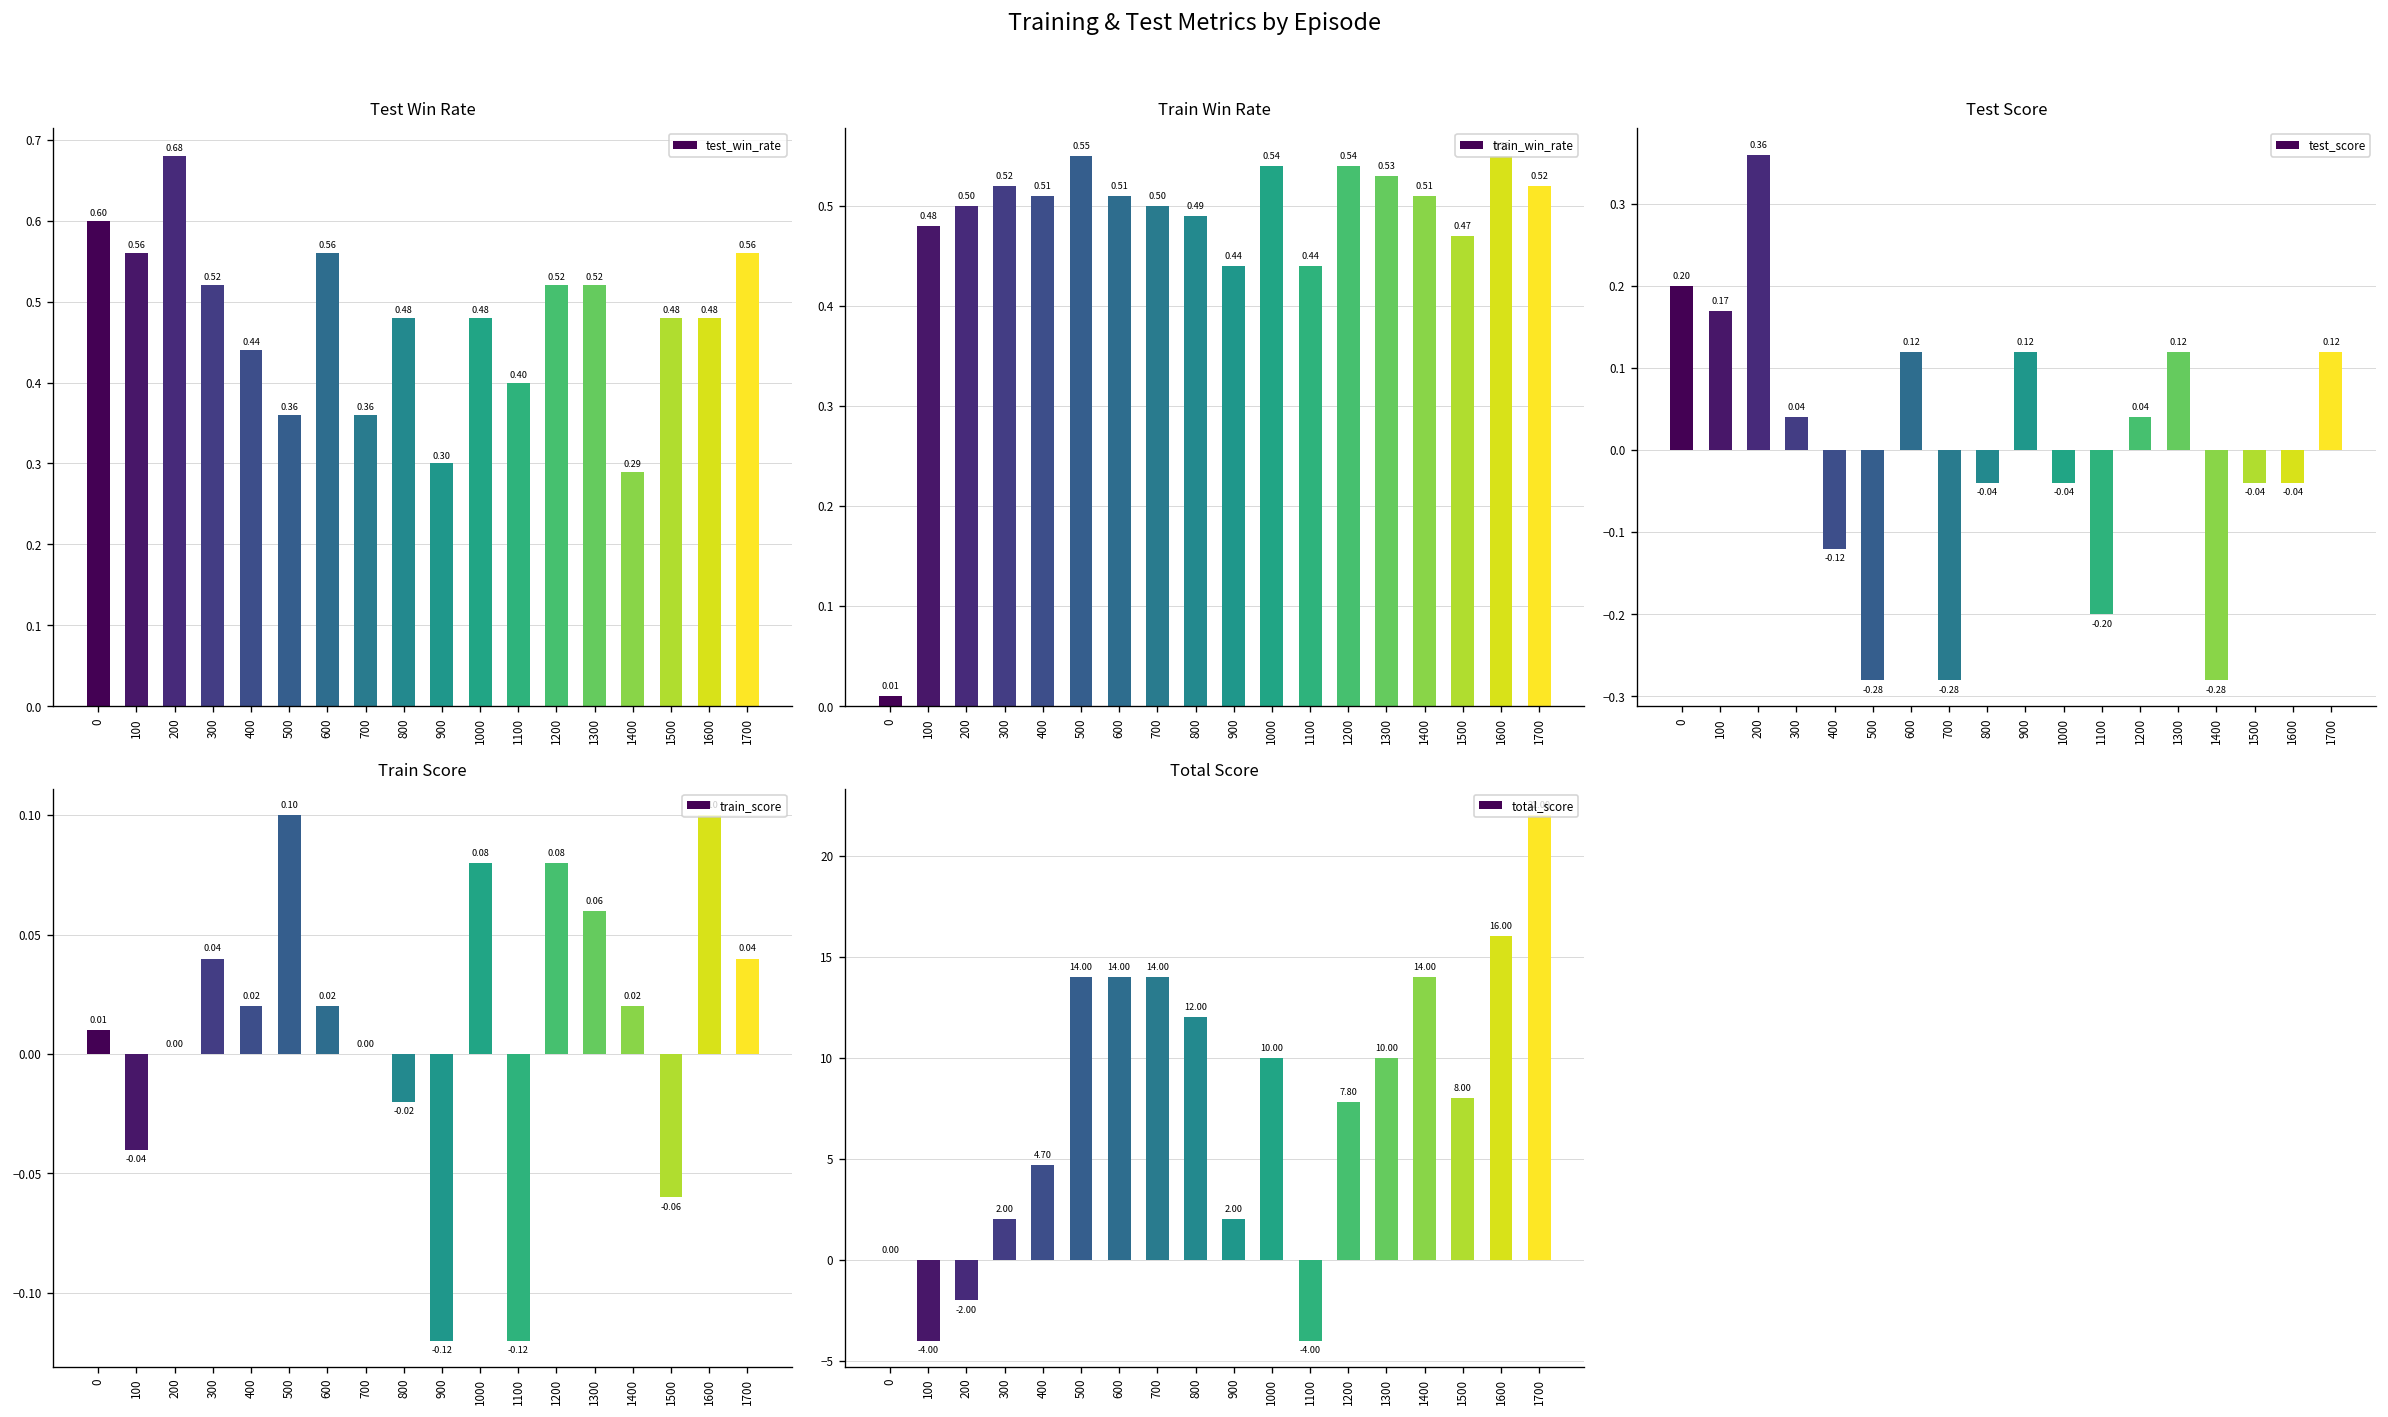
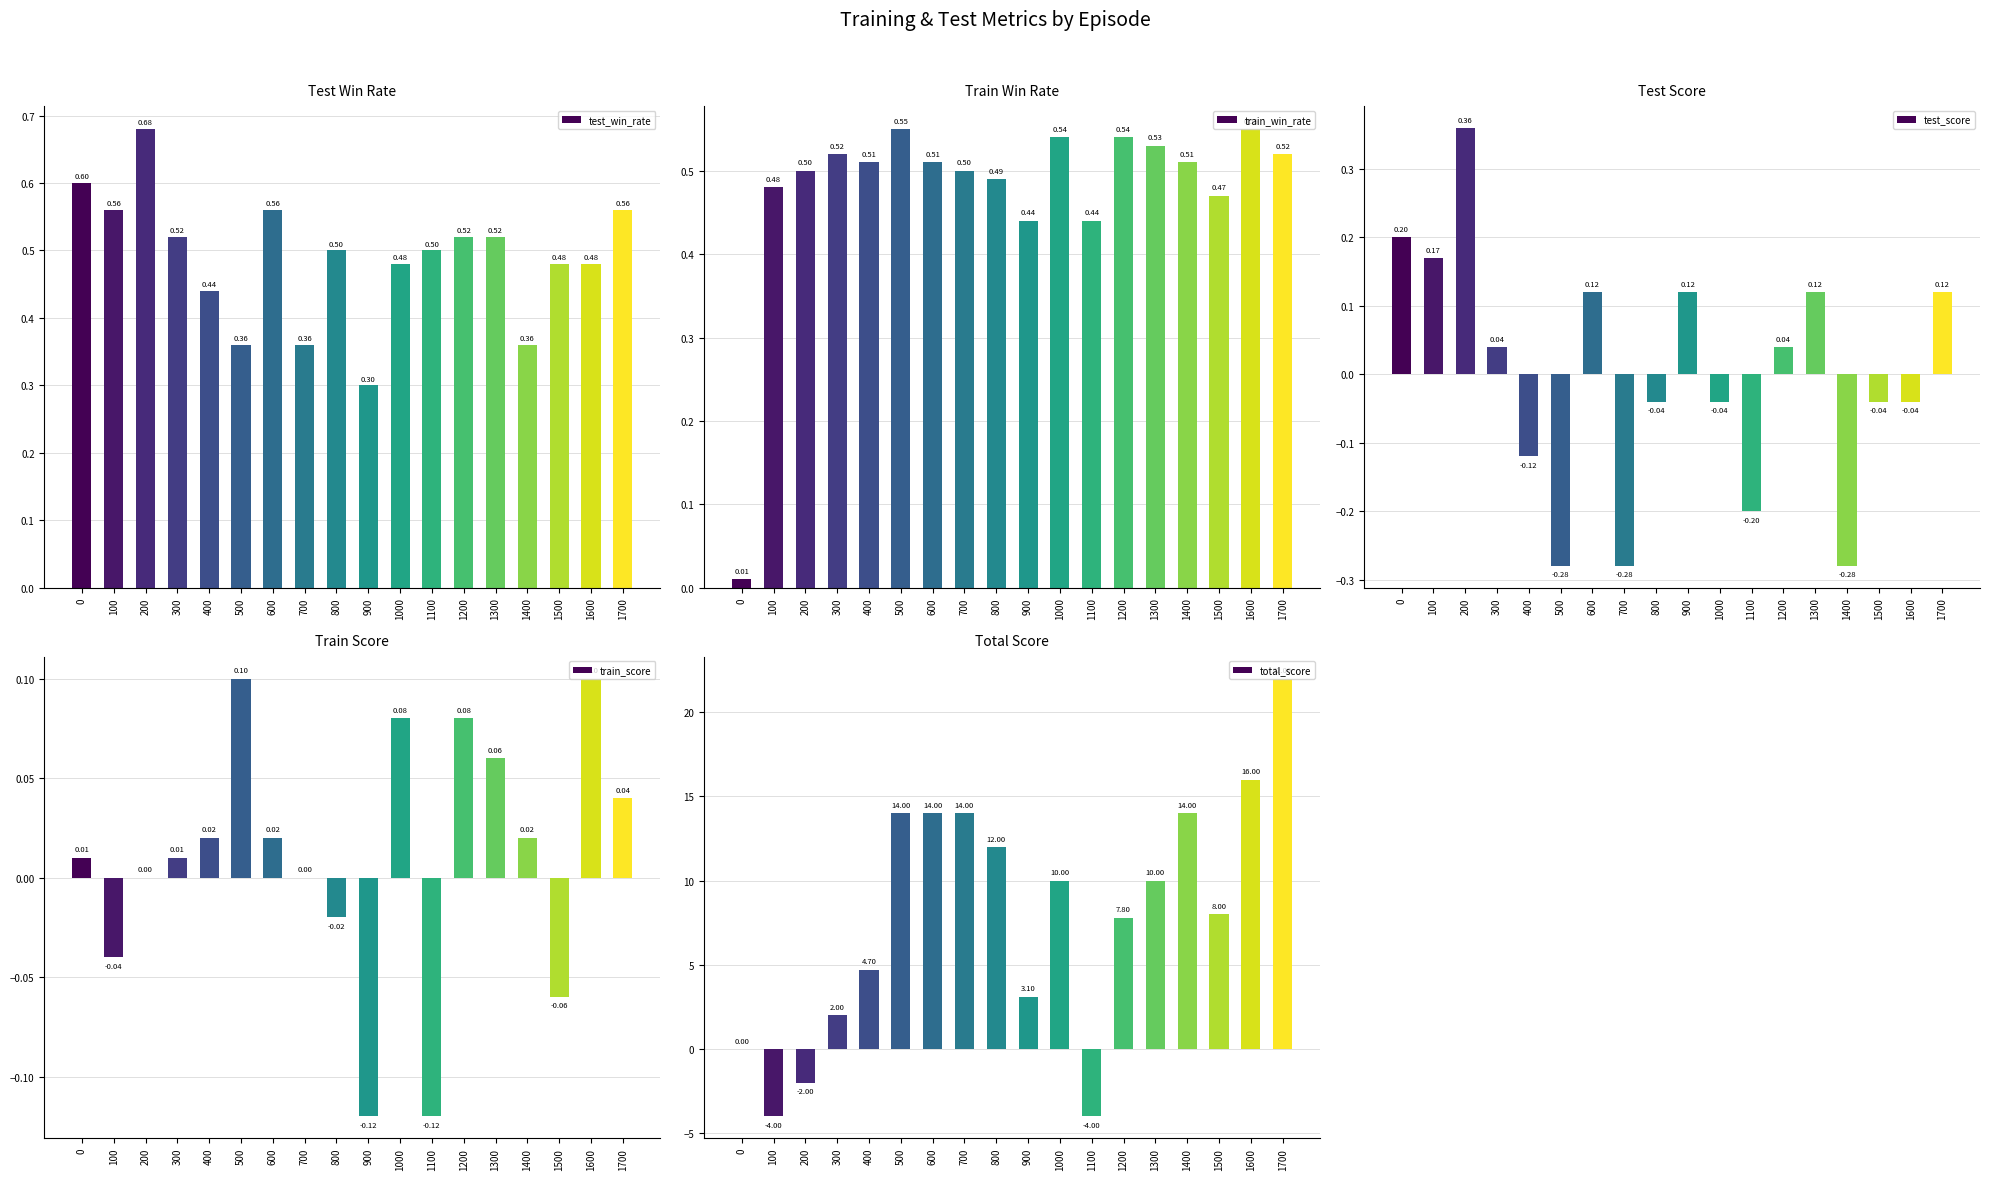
  {
    "Test Win Rate": {
      "0": 0.60,
      "100": 0.56,
      "200": 0.68,
      "300": 0.52,
      "400": 0.44,
      "500": 0.36,
      "600": 0.56,
      "700": 0.36,
-     "800": 0.48,
+     "800": 0.50,
      "900": 0.30,
      "1000": 0.48,
-     "1100": 0.40,
+     "1100": 0.50,
      "1200": 0.52,
      "1300": 0.52,
-     "1400": 0.29,
+     "1400": 0.36,
      "1500": 0.48,
      "1600": 0.48,
      "1700": 0.56
    },
    "Train Win Rate": {
      "0": 0.01,
      "100": 0.48,
      "200": 0.50,
      "300": 0.52,
      "400": 0.51,
      "500": 0.55,
      "600": 0.51,
      "700": 0.50,
      "800": 0.49,
      "900": 0.44,
      "1000": 0.54,
      "1100": 0.44,
      "1200": 0.54,
      "1300": 0.53,
      "1400": 0.51,
      "1500": 0.47,
      "1700": 0.52
    },
    "Test Score": {
      "0": 0.20,
      "100": 0.17,
      "200": 0.36,
      "300": 0.04,
      "400": -0.12,
      "500": -0.28,
      "600": 0.12,
      "700": -0.28,
      "800": -0.04,
      "900": 0.12,
      "1000": -0.04,
      "1100": -0.20,
      "1200": 0.04,
      "1300": 0.12,
      "1400": -0.28,
      "1500": -0.04,
      "1600": -0.04,
      "1700": 0.12
    },
    "Train Score": {
      "0": 0.01,
      "100": -0.04,
      "200": 0.00,
-     "300": 0.04,
+     "300": 0.01,
      "400": 0.02,
      "500": 0.10,
      "600": 0.02,
      "700": 0.00,
      "800": -0.02,
      "900": -0.12,
      "1000": 0.08,
      "1100": -0.12,
      "1200": 0.08,
      "1300": 0.06,
      "1400": 0.02,
      "1500": -0.06,
      "1700": 0.04
    },
    "Total Score": {
      "0": 0.00,
      "100": -4.00,
      "200": -2.00,
      "300": 2.00,
      "400": 4.70,
      "500": 14.00,
      "600": 14.00,
      "700": 14.00,
      "800": 12.00,
-     "900": 2.00,
+     "900": 3.10,
      "1000": 10.00,
      "1100": -4.00,
      "1200": 7.80,
      "1300": 10.00,
      "1400": 14.00,
      "1500": 8.00,
      "1600": 16.00
    }
  }
